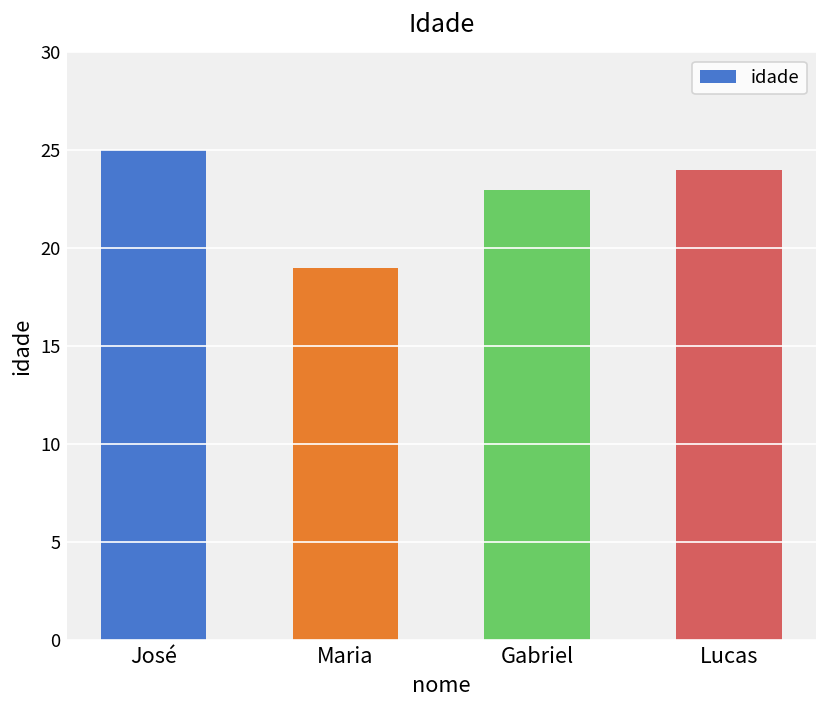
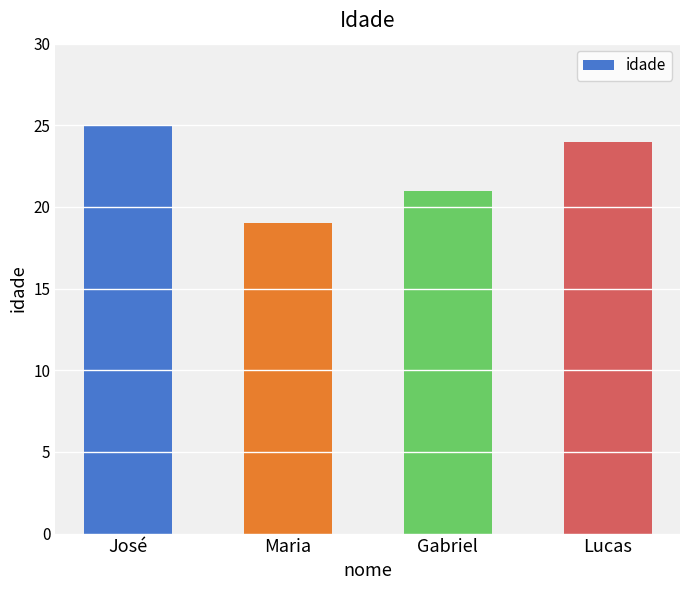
  {
    "José": 25,
    "Maria": 19,
-   "Gabriel": 23,
+   "Gabriel": 21,
    "Lucas": 24
  }
